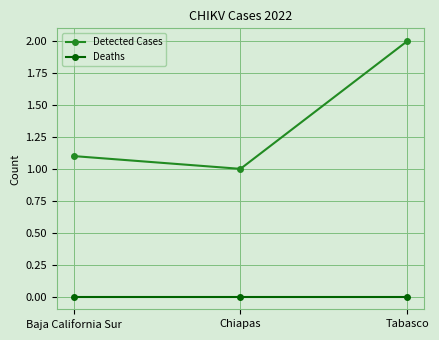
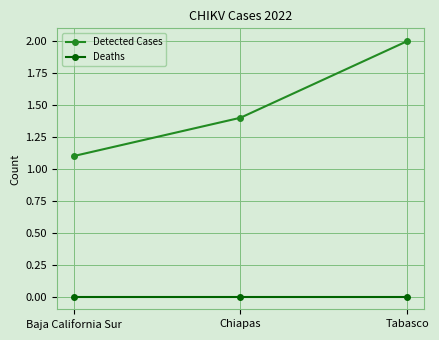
  {
    "Detected Cases": {
      "Baja California Sur": 1.1,
-     "Chiapas": 1.0,
+     "Chiapas": 1.4,
      "Tabasco": 2.0
    },
    "Deaths": {
      "Baja California Sur": 0.0,
      "Chiapas": 0.0,
      "Tabasco": 0.0
    }
  }
